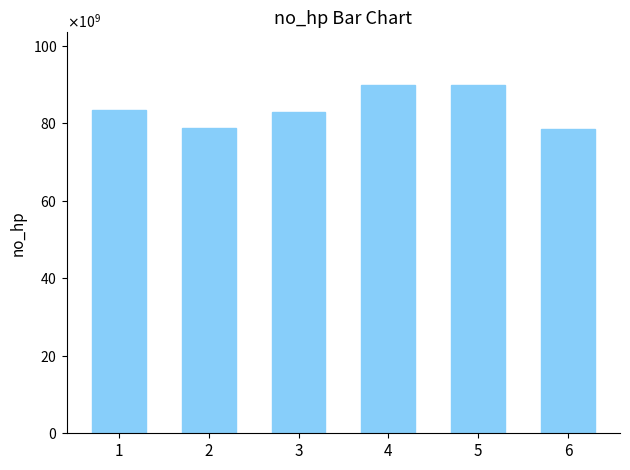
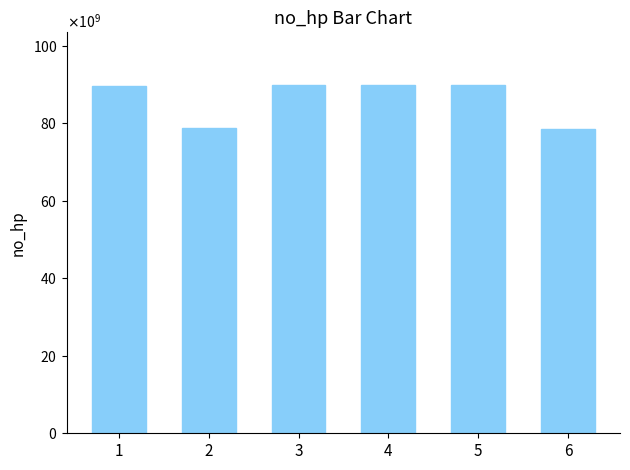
  {
-   "1": 83000000000,
+   "1": 90000000000,
    "2": 79000000000,
-   "3": 83000000000,
+   "3": 90000000000,
    "4": 90000000000,
    "5": 90000000000,
    "6": 79000000000
  }
